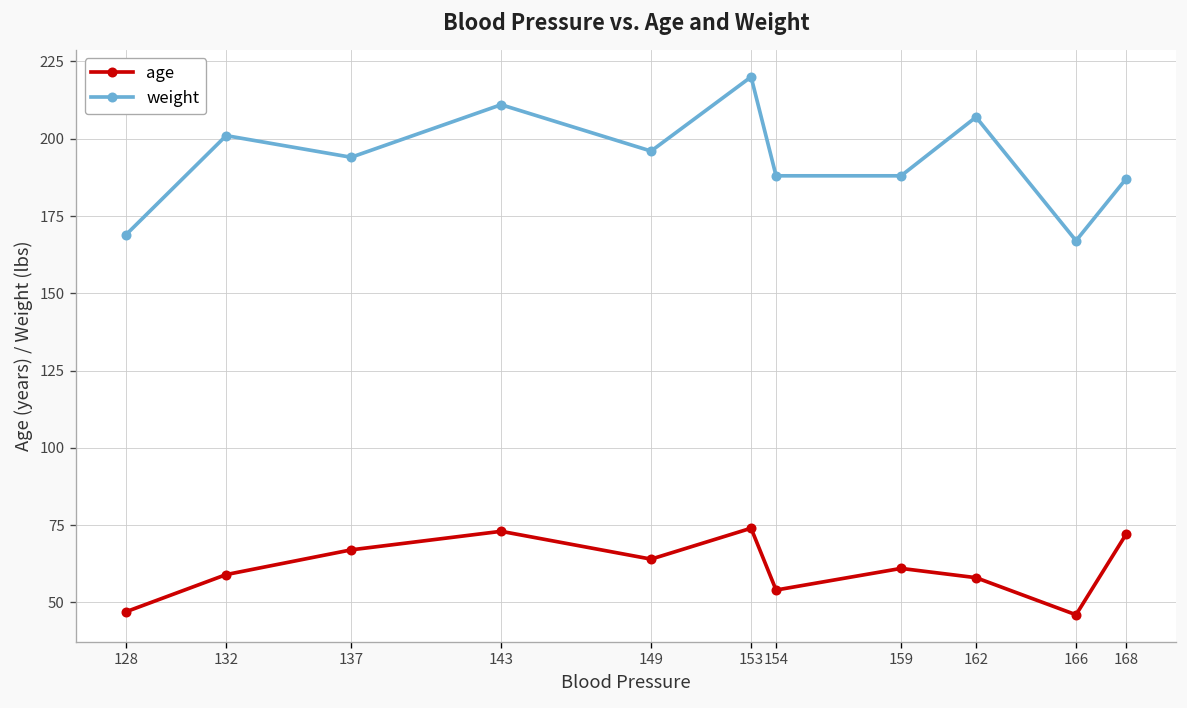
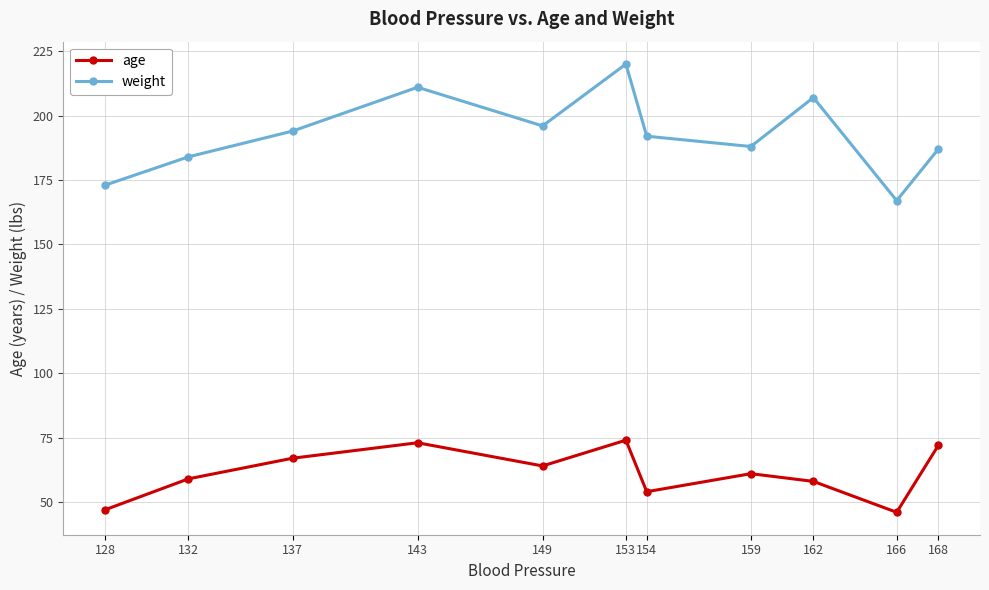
  {
    "age": {
      "128": 47,
      "132": 59,
      "137": 67,
      "143": 73,
      "149": 64,
      "153": 74,
      "154": 54,
      "159": 61,
      "162": 58,
      "166": 46,
      "168": 72
    },
    "weight": {
-     "128": 169,
-     "132": 201,
+     "128": 173,
+     "132": 184,
      "137": 194,
      "143": 211,
      "149": 196,
      "153": 220,
-     "154": 188,
+     "154": 192,
      "159": 188,
      "162": 207,
      "166": 167,
      "168": 187
    }
  }
